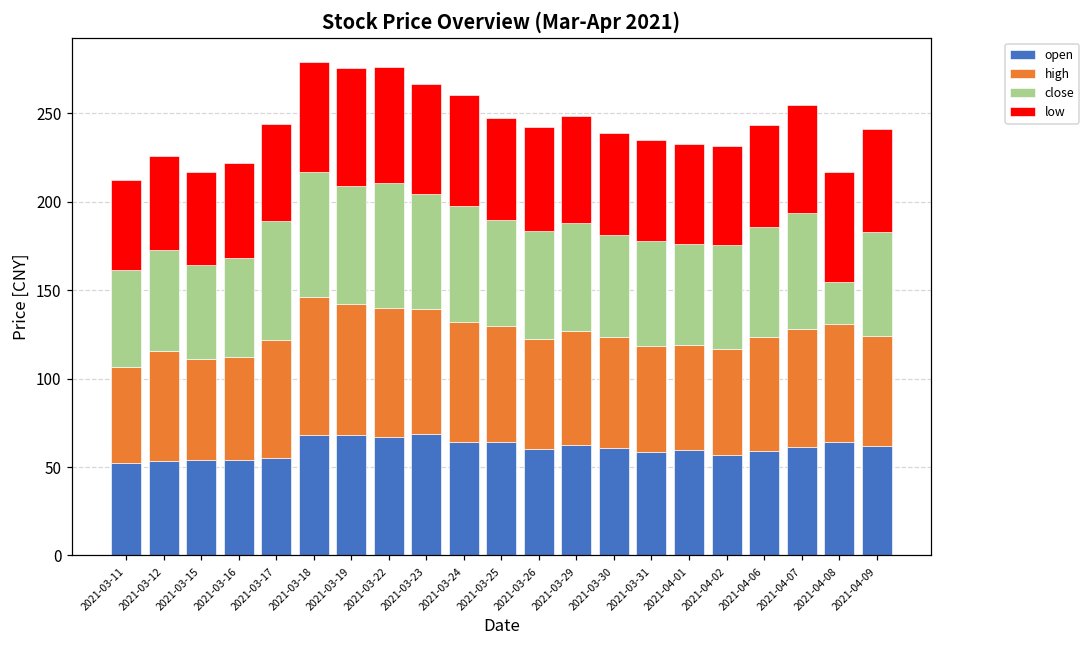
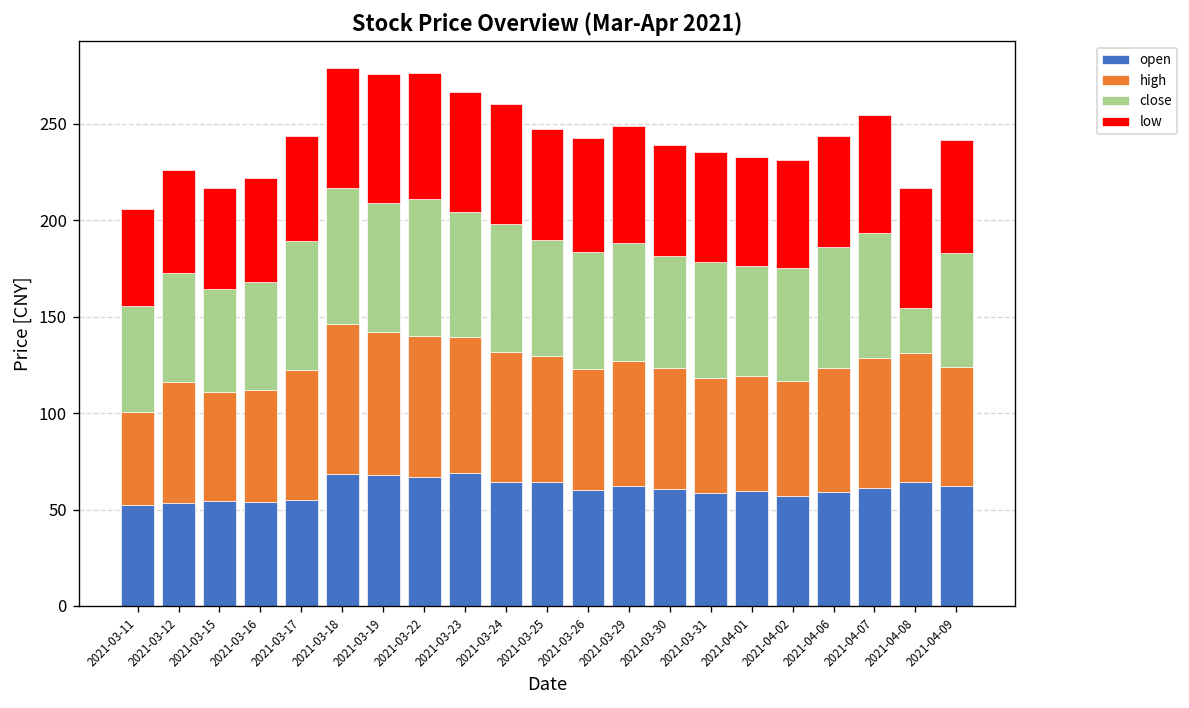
  {
    "open": {
      "2021-03-11": 52,
      "2021-03-12": 54,
      "2021-03-15": 54,
      "2021-03-16": 54,
      "2021-03-17": 55,
      "2021-03-18": 68,
      "2021-03-19": 68,
      "2021-03-22": 67,
      "2021-03-23": 69,
      "2021-03-24": 64,
      "2021-03-25": 64,
      "2021-03-26": 60,
      "2021-03-29": 62,
      "2021-03-30": 61,
      "2021-03-31": 58,
      "2021-04-01": 60,
      "2021-04-02": 57,
      "2021-04-06": 59,
      "2021-04-07": 61,
      "2021-04-08": 64,
      "2021-04-09": 62
    },
    "high": {
-     "2021-03-11": 55,
+     "2021-03-11": 48,
      "2021-03-12": 62,
      "2021-03-15": 57,
      "2021-03-16": 58,
      "2021-03-17": 67,
      "2021-03-18": 78,
      "2021-03-19": 74,
      "2021-03-22": 73,
      "2021-03-23": 71,
      "2021-03-24": 68,
      "2021-03-25": 65,
      "2021-03-26": 62,
      "2021-03-29": 65,
      "2021-03-30": 62,
      "2021-03-31": 60,
      "2021-04-01": 60,
      "2021-04-02": 60,
      "2021-04-06": 65,
      "2021-04-07": 67,
      "2021-04-08": 67,
      "2021-04-09": 62
    },
    "close": {
      "2021-03-11": 55,
      "2021-03-12": 57,
      "2021-03-15": 53,
      "2021-03-16": 56,
      "2021-03-17": 67,
      "2021-03-18": 71,
      "2021-03-19": 67,
      "2021-03-22": 71,
      "2021-03-23": 65,
      "2021-03-24": 66,
      "2021-03-25": 60,
      "2021-03-26": 61,
      "2021-03-29": 61,
      "2021-03-30": 58,
      "2021-03-31": 60,
      "2021-04-01": 57,
      "2021-04-02": 59,
      "2021-04-06": 62,
      "2021-04-07": 65,
      "2021-04-08": 24,
      "2021-04-09": 59
    },
    "low": {
      "2021-03-11": 51,
      "2021-03-12": 53,
      "2021-03-15": 53,
      "2021-03-16": 54,
      "2021-03-17": 55,
      "2021-03-18": 62,
      "2021-03-19": 67,
      "2021-03-22": 65,
      "2021-03-23": 62,
      "2021-03-24": 63,
      "2021-03-25": 58,
      "2021-03-26": 59,
      "2021-03-29": 61,
      "2021-03-30": 58,
      "2021-03-31": 57,
      "2021-04-01": 57,
      "2021-04-02": 56,
      "2021-04-06": 58,
      "2021-04-07": 61,
      "2021-04-08": 62,
      "2021-04-09": 59
    }
  }
